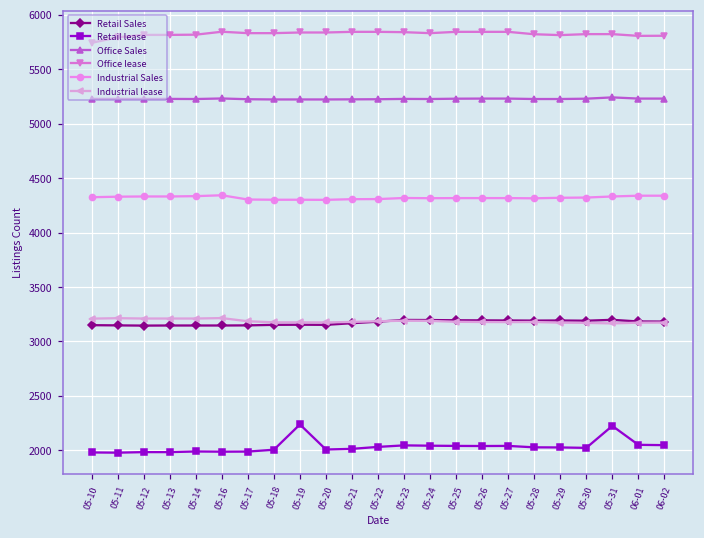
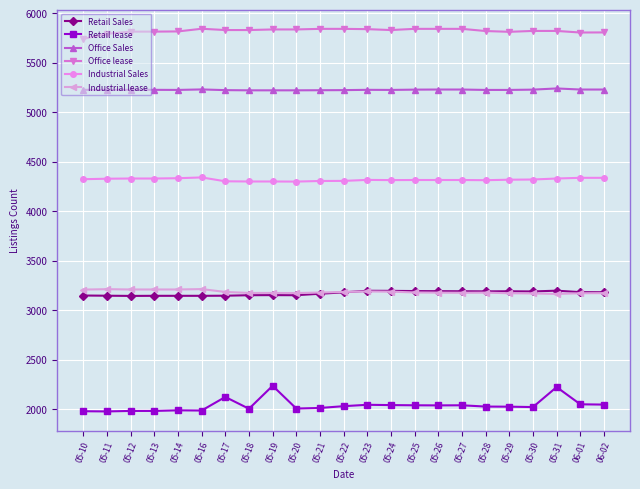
  {
    "Retail Sales": {
      "05-10": 3100,
      "05-11": 3100,
      "05-12": 3100,
      "05-13": 3100,
      "05-14": 3100,
      "05-16": 3100,
      "05-17": 3100,
      "05-31": 3200
    },
    "Retail lease": {
      "05-10": 2000,
      "05-11": 2000,
      "05-12": 2000,
      "05-13": 2000,
      "05-14": 2000,
      "05-16": 2000,
-     "05-17": 2000,
+     "05-17": 2100,
      "05-18": 2000,
      "05-19": 2200,
      "05-20": 2000,
      "05-21": 2000,
      "05-22": 2000,
      "05-23": 2000,
      "05-24": 2000,
      "05-25": 2000,
      "05-26": 2000,
      "05-27": 2000,
      "05-28": 2000,
      "05-29": 2000,
      "05-30": 2000,
      "05-31": 2200,
      "06-01": 2100,
      "06-02": 2000
    }
  }
